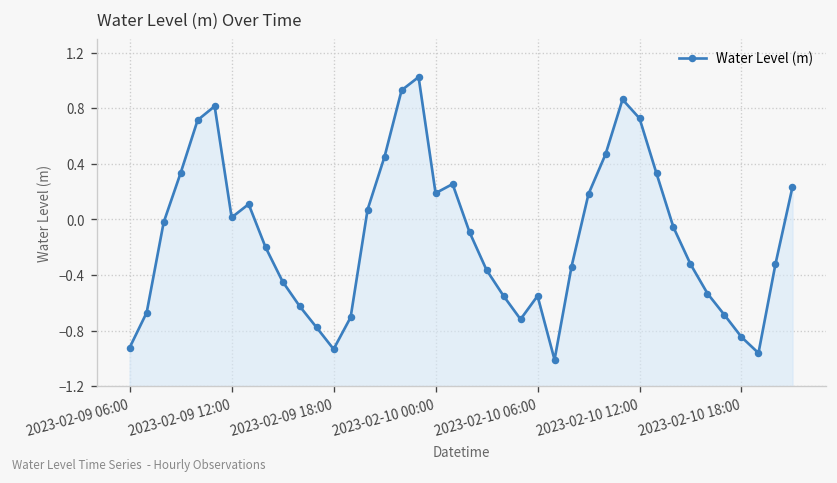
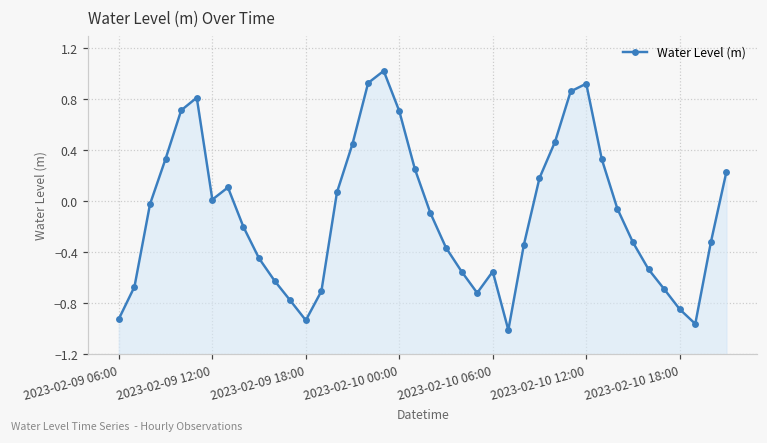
  {
    "2023-02-09 06:00": -0.92,
    "2023-02-09 12:00": 0.01,
    "2023-02-09 18:00": -0.93,
-   "2023-02-10 00:00": 0.19,
+   "2023-02-10 00:00": 0.71,
    "2023-02-10 06:00": -0.55,
-   "2023-02-10 12:00": 0.73,
+   "2023-02-10 12:00": 0.92,
    "2023-02-10 18:00": -0.85
  }
